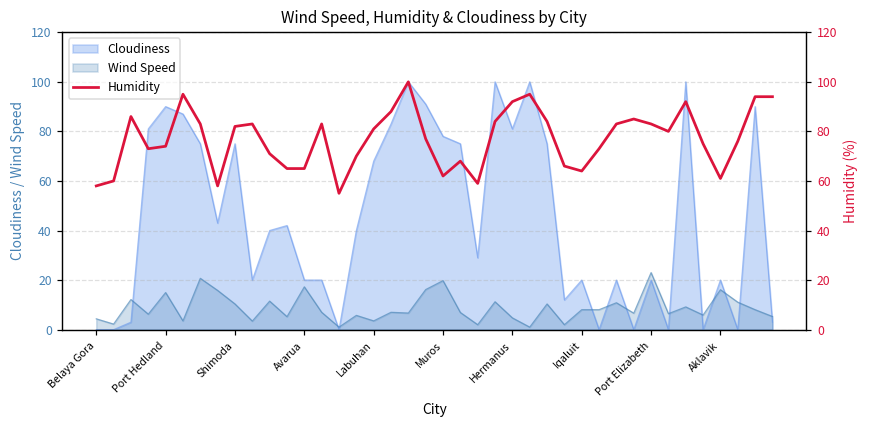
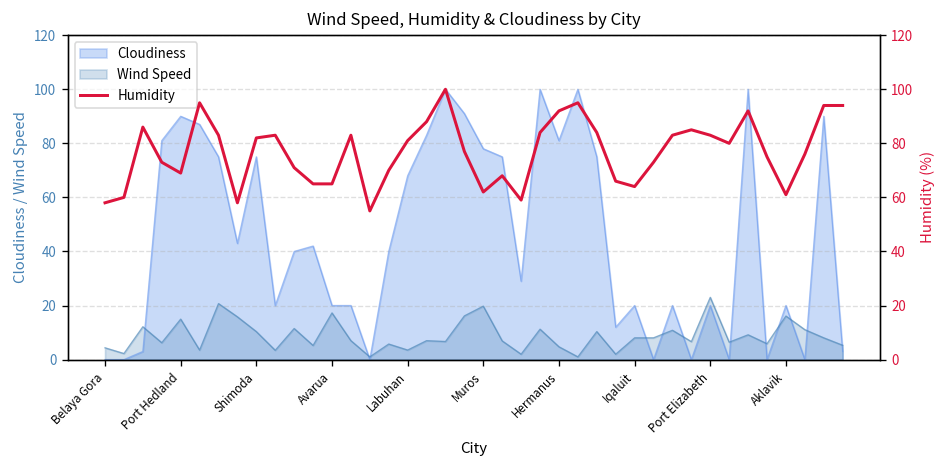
  {
    "Humidity": {
      "Belaya Gora": 58,
-     "Port Hedland": 74,
+     "Port Hedland": 69,
      "Shimoda": 82,
      "Avarua": 65,
      "Labuhan": 81,
      "Muros": 62,
      "Hermanus": 92,
      "Iqaluit": 64,
      "Port Elizabeth": 83,
      "Aklavik": 61
    }
  }
